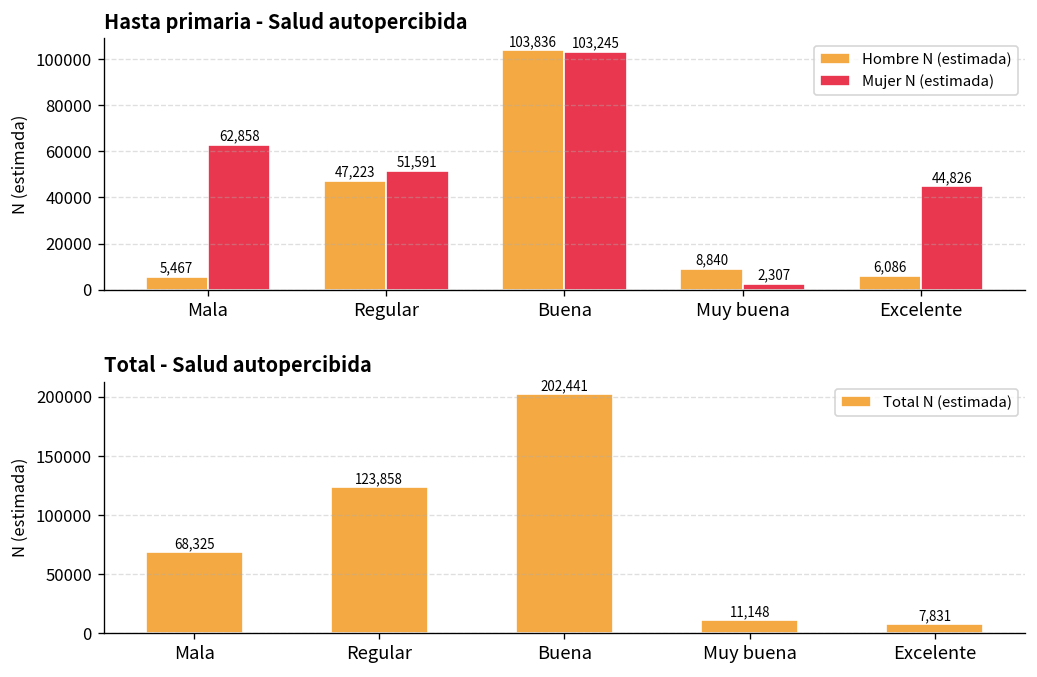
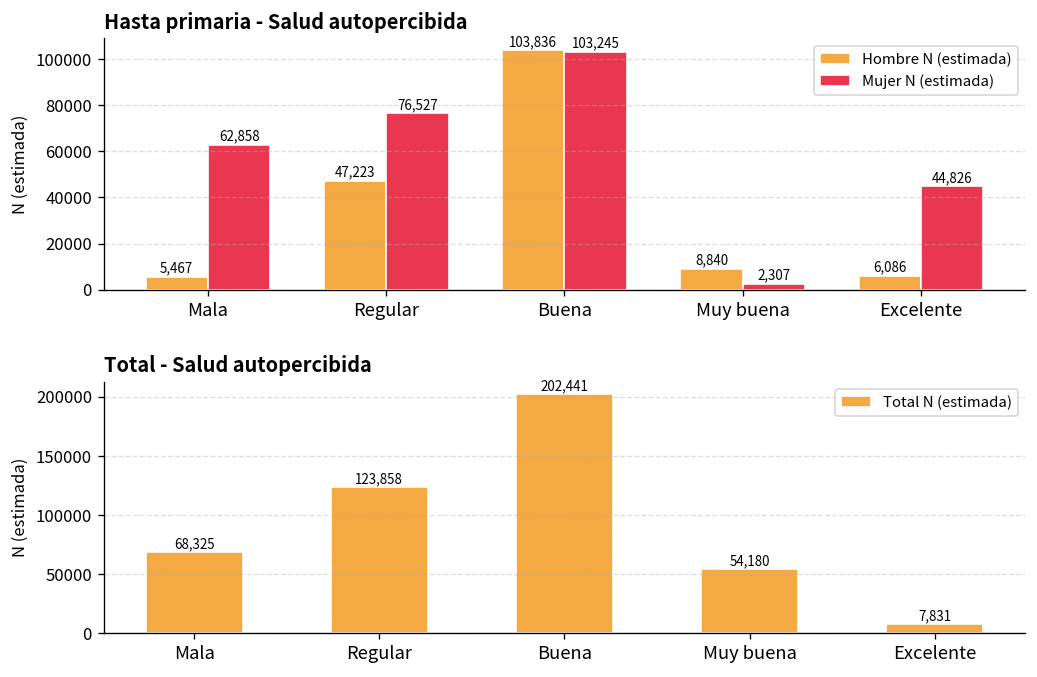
  {
    "Hasta primaria - Salud autopercibida": {
      "Hombre N (estimada)": {
        "Mala": "5,467",
        "Regular": "47,223",
        "Buena": "103,836",
        "Muy buena": "8,840",
        "Excelente": "6,086"
      },
      "Mujer N (estimada)": {
        "Mala": "62,858",
-       "Regular": "51,591",
+       "Regular": "76,527",
        "Buena": "103,245",
        "Muy buena": "2,307",
        "Excelente": "44,826"
      }
    },
    "Total - Salud autopercibida": {
      "Mala": "68,325",
      "Regular": "123,858",
      "Buena": "202,441",
-     "Muy buena": "11,148",
+     "Muy buena": "54,180",
      "Excelente": "7,831"
    }
  }
